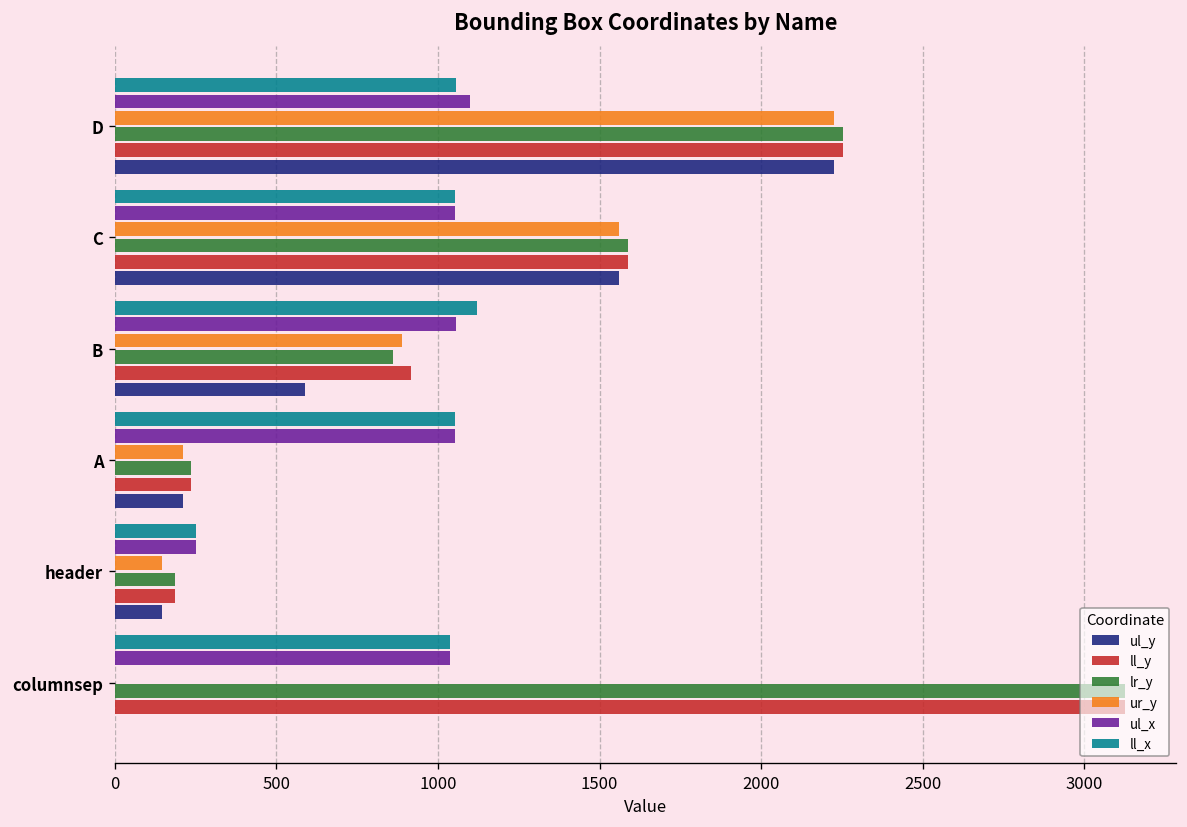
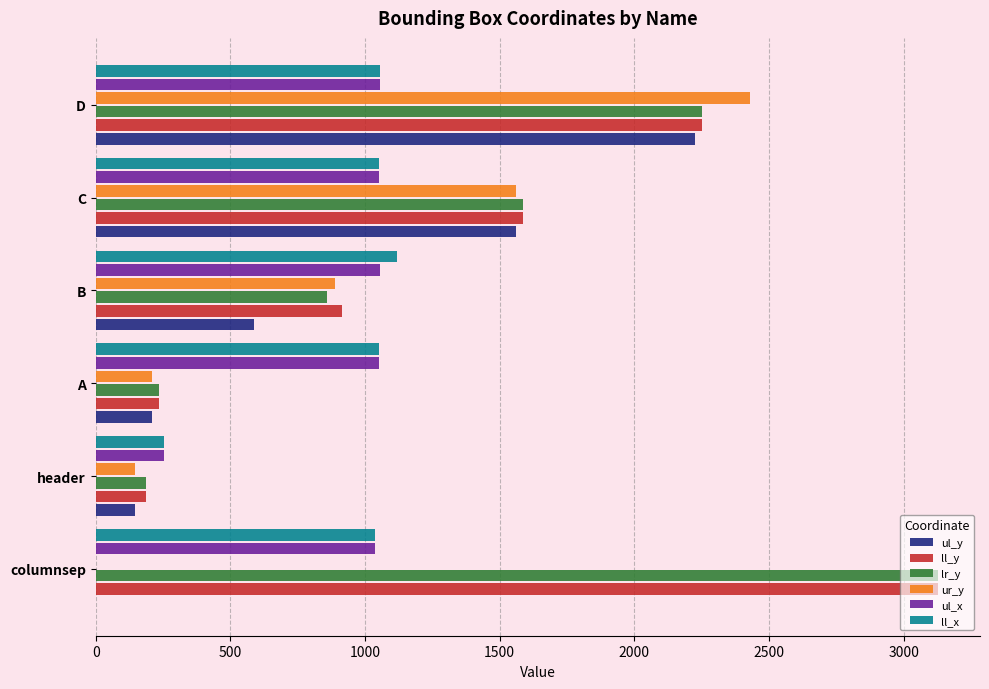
  {
    "ul_y": {
      "D": 2230,
      "C": 1560,
      "B": 590,
      "A": 210,
      "header": 150,
      "columnsep": 0
    },
    "ll_y": {
      "D": 2250,
      "C": 1590,
      "B": 920,
      "A": 240,
      "header": 190
    },
    "lr_y": {
      "D": 2250,
      "C": 1590,
      "B": 860,
      "A": 240,
      "header": 190
    },
    "ur_y": {
-     "D": 2230,
+     "D": 2430,
      "C": 1560,
      "B": 890,
      "A": 210,
      "header": 150,
      "columnsep": 0
    },
    "ul_x": {
-     "D": 1100,
+     "D": 1060,
      "C": 1050,
      "B": 1050,
      "A": 1050,
      "header": 250,
      "columnsep": 1040
    },
    "ll_x": {
      "D": 1060,
      "C": 1050,
      "B": 1120,
      "A": 1050,
      "header": 250,
      "columnsep": 1040
    }
  }
